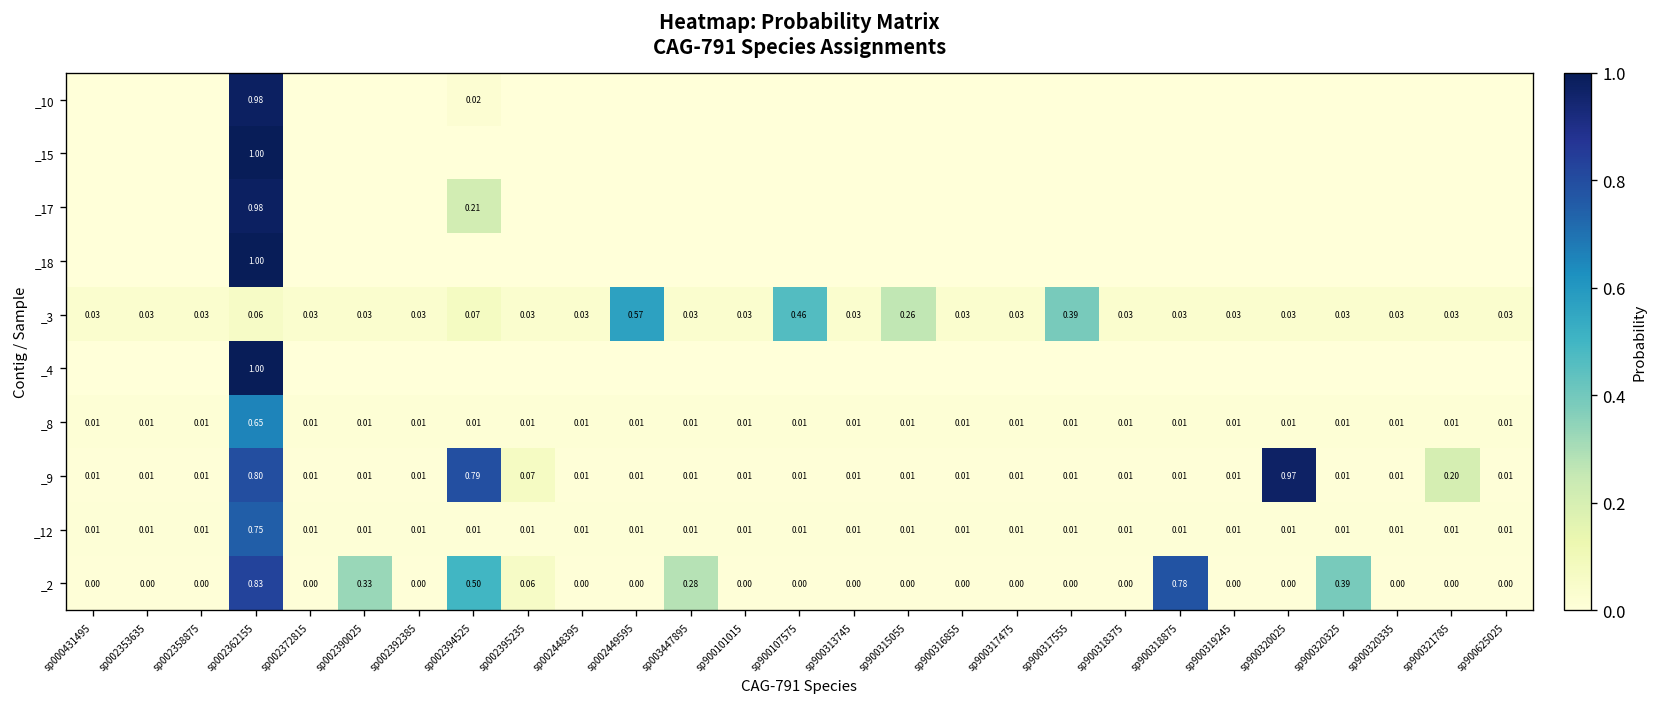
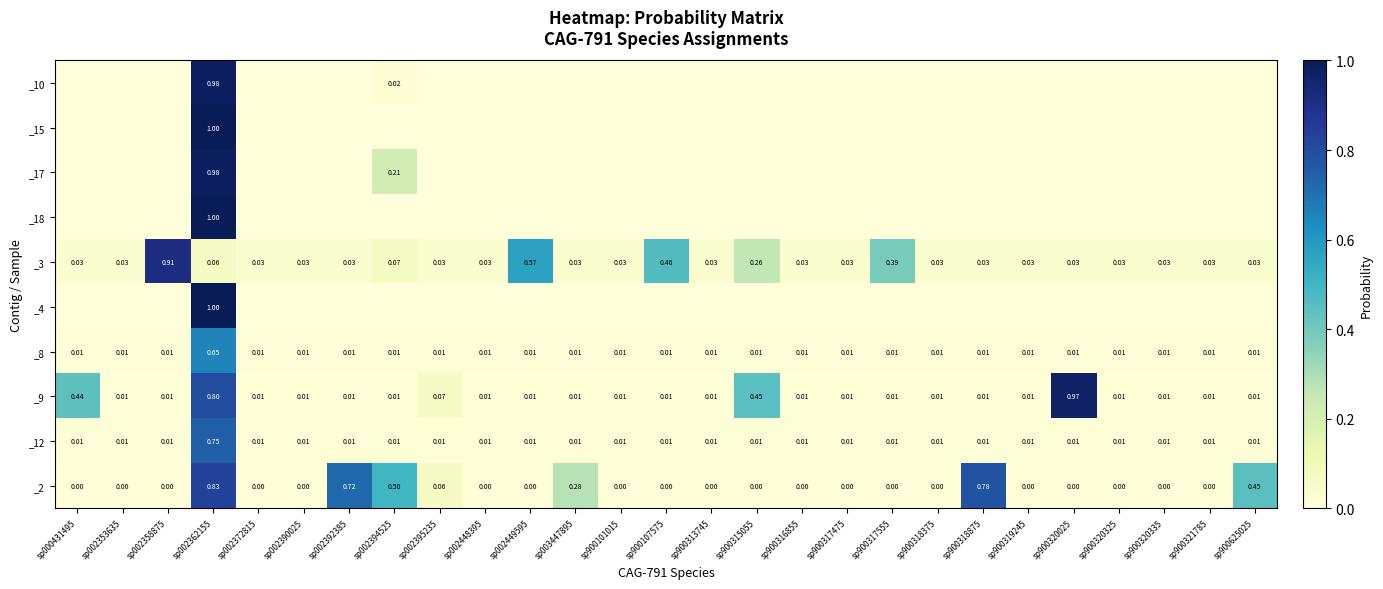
  {
    "_10": {
      "sp002362155": 0.98,
      "sp002394525": 0.02
    },
    "_15": {
      "sp002362155": 1.00
    },
    "_17": {
      "sp002362155": 0.98,
      "sp002394525": 0.21
    },
    "_18": {
      "sp002362155": 1.00
    },
    "_3": {
      "sp000431495": 0.03,
      "sp002353635": 0.03,
-     "sp002358875": 0.03,
+     "sp002358875": 0.91,
      "sp002362155": 0.06,
      "sp002372815": 0.03,
      "sp002390025": 0.03,
      "sp002392385": 0.03,
      "sp002394525": 0.07,
      "sp002395235": 0.03,
      "sp002448395": 0.03,
      "sp002449595": 0.57,
      "sp003447895": 0.03,
      "sp900101015": 0.03,
      "sp900107575": 0.46,
      "sp900313745": 0.03,
      "sp900315055": 0.26,
      "sp900316855": 0.03,
      "sp900317475": 0.03,
      "sp900317555": 0.39,
      "sp900318375": 0.03,
      "sp900318875": 0.03,
      "sp900319245": 0.03,
      "sp900320025": 0.03,
      "sp900320325": 0.03,
      "sp900320335": 0.03,
      "sp900321785": 0.03,
      "sp900625025": 0.03
    },
    "_4": {
      "sp002362155": 1.00
    },
    "_8": {
      "sp000431495": 0.01,
      "sp002353635": 0.01,
      "sp002358875": 0.01,
      "sp002362155": 0.65,
      "sp002372815": 0.01,
      "sp002390025": 0.01,
      "sp002392385": 0.01,
      "sp002394525": 0.01,
      "sp002395235": 0.01,
      "sp002448395": 0.01,
      "sp002449595": 0.01,
      "sp003447895": 0.01,
      "sp900101015": 0.01,
      "sp900107575": 0.01,
      "sp900313745": 0.01,
      "sp900315055": 0.01,
      "sp900316855": 0.01,
      "sp900317475": 0.01,
      "sp900317555": 0.01,
      "sp900318375": 0.01,
      "sp900318875": 0.01,
      "sp900319245": 0.01,
      "sp900320025": 0.01,
      "sp900320325": 0.01,
      "sp900320335": 0.01,
      "sp900321785": 0.01,
      "sp900625025": 0.01
    },
    "_9": {
-     "sp000431495": 0.01,
+     "sp000431495": 0.44,
      "sp002353635": 0.01,
      "sp002358875": 0.01,
      "sp002362155": 0.80,
      "sp002372815": 0.01,
      "sp002390025": 0.01,
      "sp002392385": 0.01,
-     "sp002394525": 0.79,
+     "sp002394525": 0.01,
      "sp002395235": 0.07,
      "sp002448395": 0.01,
      "sp002449595": 0.01,
      "sp003447895": 0.01,
      "sp900101015": 0.01,
      "sp900107575": 0.01,
      "sp900313745": 0.01,
-     "sp900315055": 0.01,
+     "sp900315055": 0.45,
      "sp900316855": 0.01,
      "sp900317475": 0.01,
      "sp900317555": 0.01,
      "sp900318375": 0.01,
      "sp900318875": 0.01,
      "sp900319245": 0.01,
      "sp900320025": 0.97,
      "sp900320325": 0.01,
      "sp900320335": 0.01,
-     "sp900321785": 0.20,
+     "sp900321785": 0.01,
      "sp900625025": 0.01
    },
    "_12": {
      "sp000431495": 0.01,
      "sp002353635": 0.01,
      "sp002358875": 0.01,
      "sp002362155": 0.75,
      "sp002372815": 0.01,
      "sp002390025": 0.01,
      "sp002392385": 0.01,
      "sp002394525": 0.01,
      "sp002395235": 0.01,
      "sp002448395": 0.01,
      "sp002449595": 0.01,
      "sp003447895": 0.01,
      "sp900101015": 0.01,
      "sp900107575": 0.01,
      "sp900313745": 0.01,
      "sp900315055": 0.01,
      "sp900316855": 0.01,
      "sp900317475": 0.01,
      "sp900317555": 0.01,
      "sp900318375": 0.01,
      "sp900318875": 0.01,
      "sp900319245": 0.01,
      "sp900320025": 0.01,
      "sp900320325": 0.01,
      "sp900320335": 0.01,
      "sp900321785": 0.01,
      "sp900625025": 0.01
    },
    "_2": {
      "sp000431495": 0.00,
      "sp002353635": 0.00,
      "sp002358875": 0.00,
      "sp002362155": 0.83,
      "sp002372815": 0.00,
-     "sp002390025": 0.33,
-     "sp002392385": 0.00,
+     "sp002390025": 0.00,
+     "sp002392385": 0.72,
      "sp002394525": 0.50,
      "sp002395235": 0.06,
      "sp002448395": 0.00,
      "sp002449595": 0.00,
      "sp003447895": 0.28,
      "sp900101015": 0.00,
      "sp900107575": 0.00,
      "sp900313745": 0.00,
      "sp900315055": 0.00,
      "sp900316855": 0.00,
      "sp900317475": 0.00,
      "sp900317555": 0.00,
      "sp900318375": 0.00,
      "sp900318875": 0.78,
      "sp900319245": 0.00,
      "sp900320025": 0.00,
-     "sp900320325": 0.39,
+     "sp900320325": 0.00,
      "sp900320335": 0.00,
      "sp900321785": 0.00,
-     "sp900625025": 0.00
+     "sp900625025": 0.45
    }
  }
